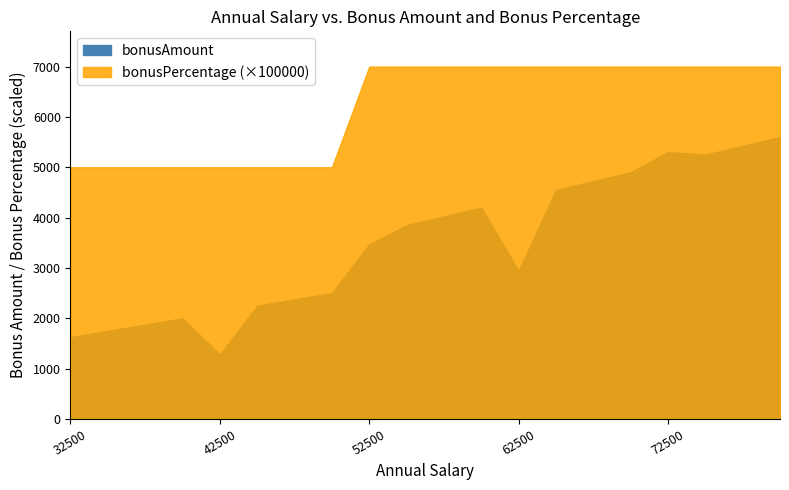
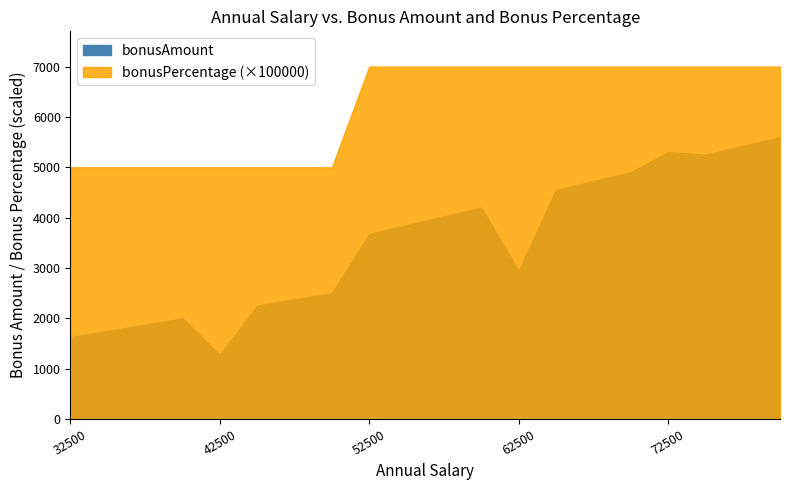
  {
    "bonusAmount": {
      "32500": 1600,
      "42500": 1300,
-     "52500": 3500,
+     "52500": 3700,
      "62500": 2900,
      "72500": 5300
    },
    "bonusPercentage (×100000)": {
      "32500": 5000,
      "42500": 5000,
      "52500": 7000,
      "62500": 7000,
      "72500": 7000
    }
  }
